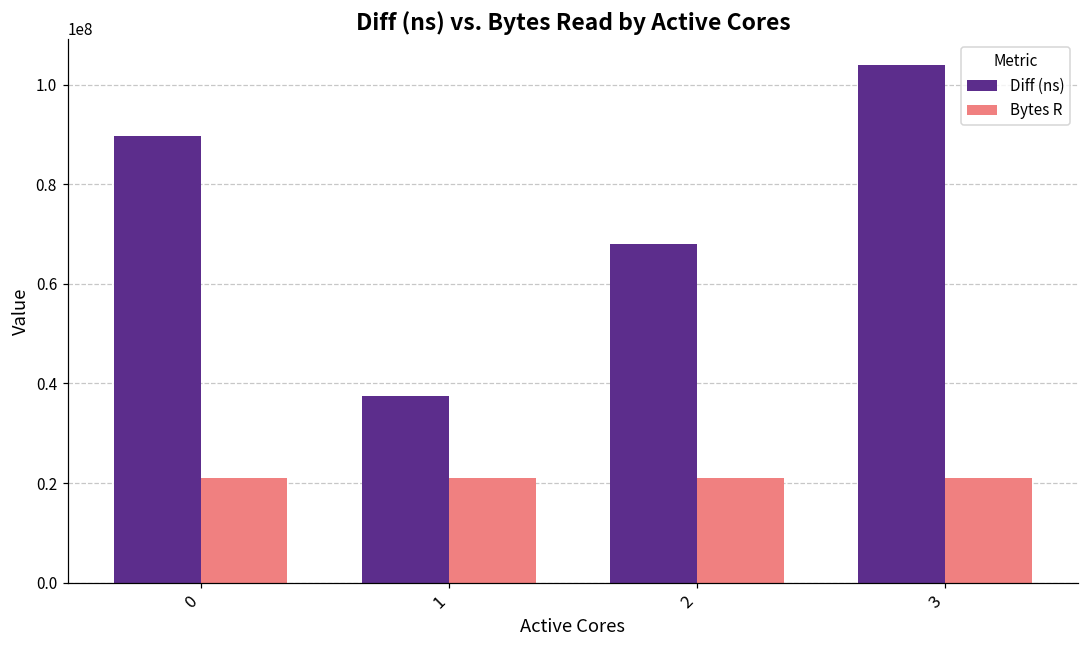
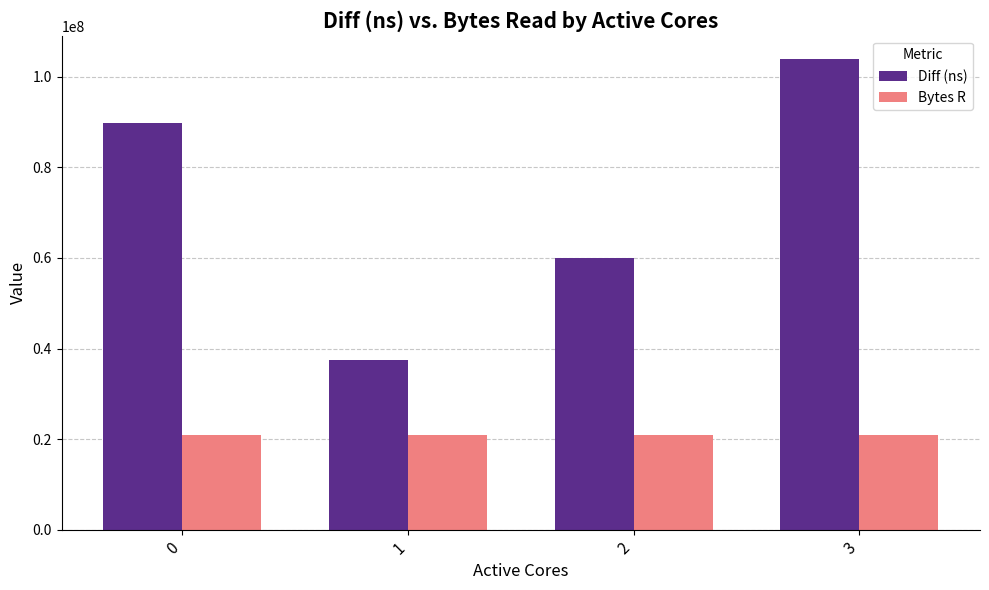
  {
    "Diff (ns)": {
      "0": 90000000,
      "1": 38000000,
-     "2": 68000000,
+     "2": 60000000,
      "3": 104000000
    },
    "Bytes R": {
      "0": 21000000,
      "1": 21000000,
      "2": 21000000,
      "3": 21000000
    }
  }
